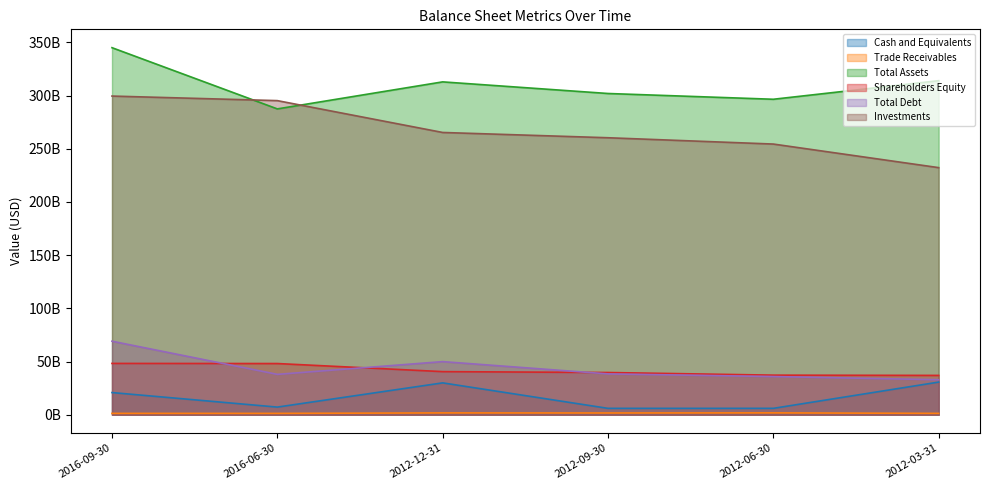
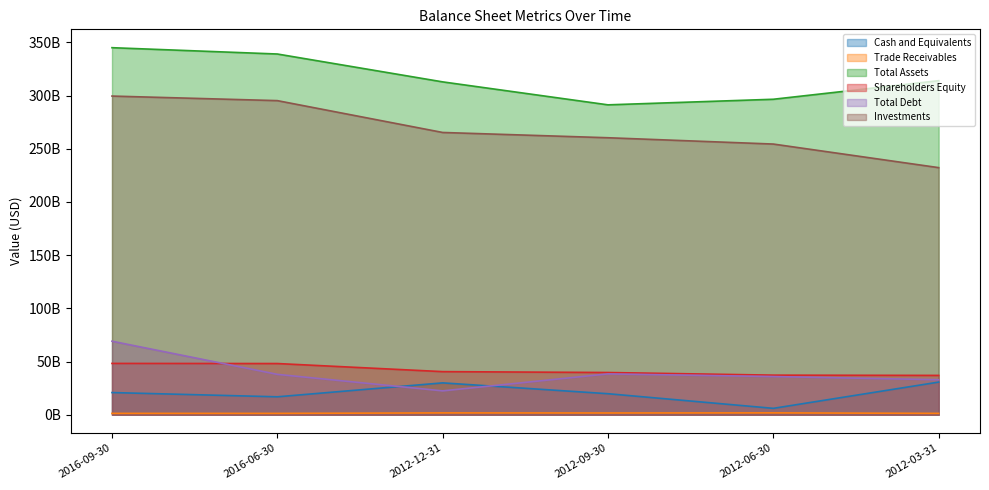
  {
    "Cash and Equivalents": {
      "2016-09-30": 21000000000,
-     "2016-06-30": 7000000000,
+     "2016-06-30": 17000000000,
      "2012-12-31": 30000000000,
-     "2012-09-30": 6000000000,
+     "2012-09-30": 20000000000,
      "2012-06-30": 6000000000
    },
    "Total Assets": {
      "2016-09-30": 345000000000,
-     "2016-06-30": 288000000000,
+     "2016-06-30": 339000000000,
      "2012-12-31": 313000000000,
-     "2012-09-30": 302000000000,
+     "2012-09-30": 291000000000,
      "2012-06-30": 297000000000
    },
    "Total Debt": {
      "2016-09-30": 69000000000,
      "2016-06-30": 38000000000,
-     "2012-12-31": 50000000000
+     "2012-12-31": 22000000000
    }
  }
